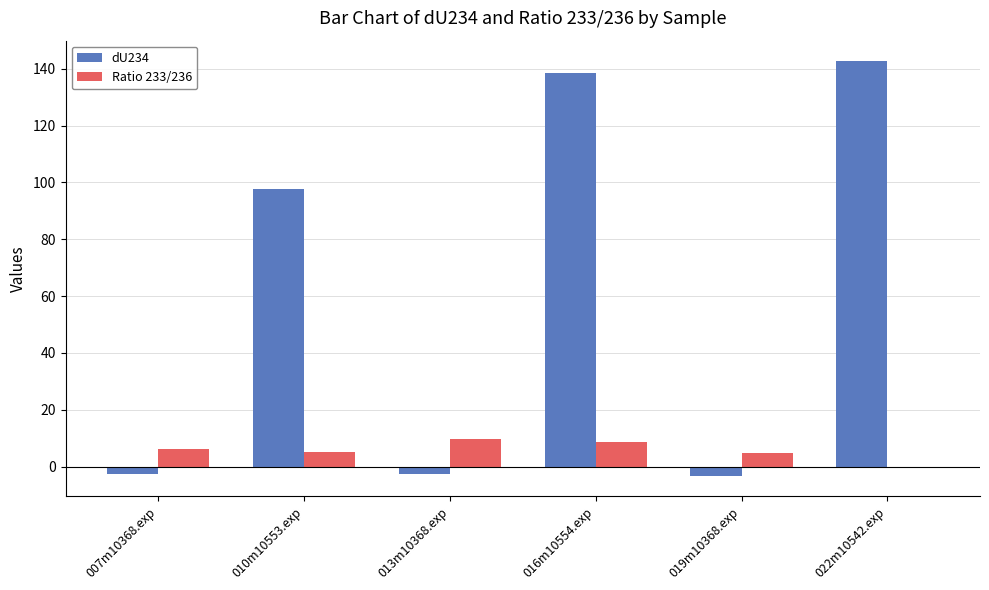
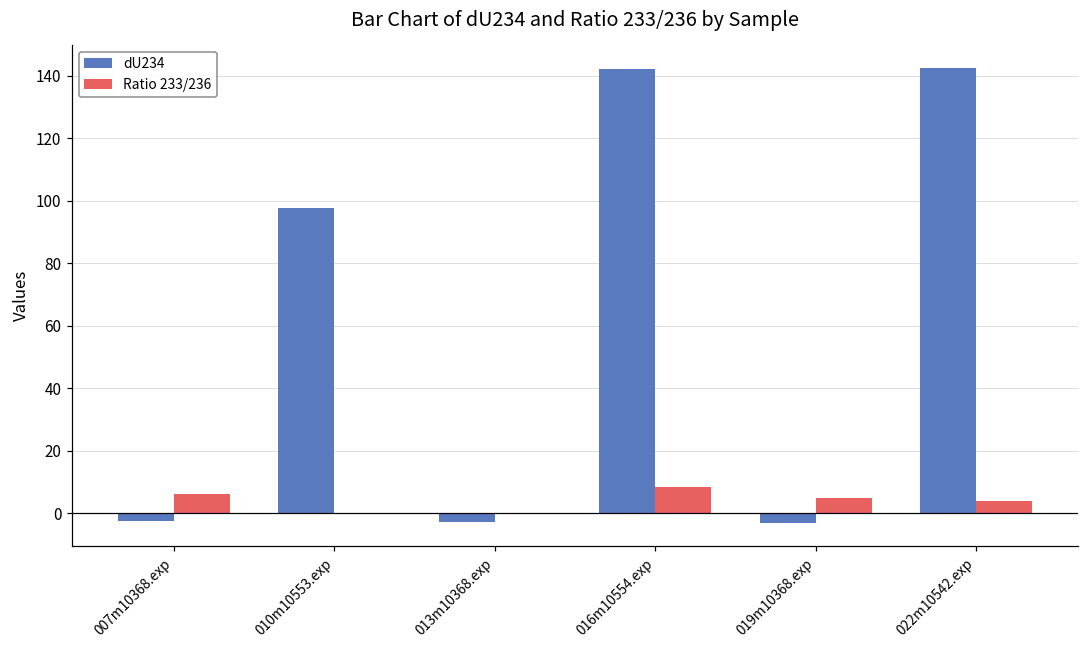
  {
    "dU234": {
      "007m10368.exp": -3,
      "010m10553.exp": 98,
      "013m10368.exp": -3,
-     "016m10554.exp": 138,
+     "016m10554.exp": 142,
      "019m10368.exp": -3,
      "022m10542.exp": 143
    },
    "Ratio 233/236": {
      "007m10368.exp": 6,
-     "010m10553.exp": 5,
-     "013m10368.exp": 10,
+     "010m10553.exp": 0,
+     "013m10368.exp": 0,
      "016m10554.exp": 9,
      "019m10368.exp": 5,
-     "022m10542.exp": 0
+     "022m10542.exp": 4
    }
  }
